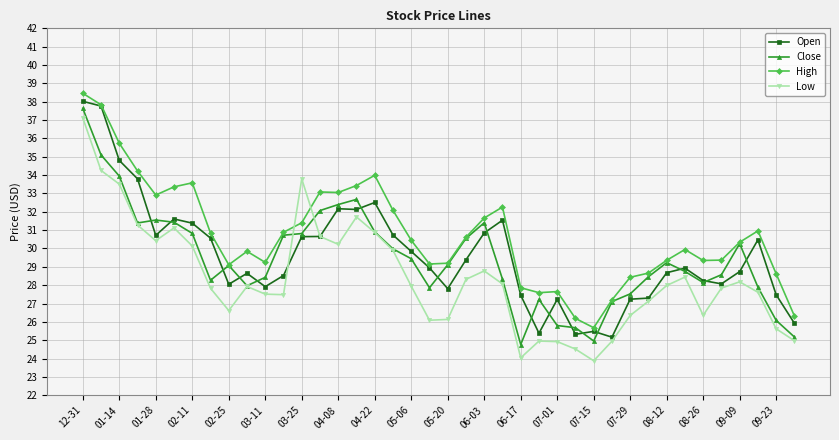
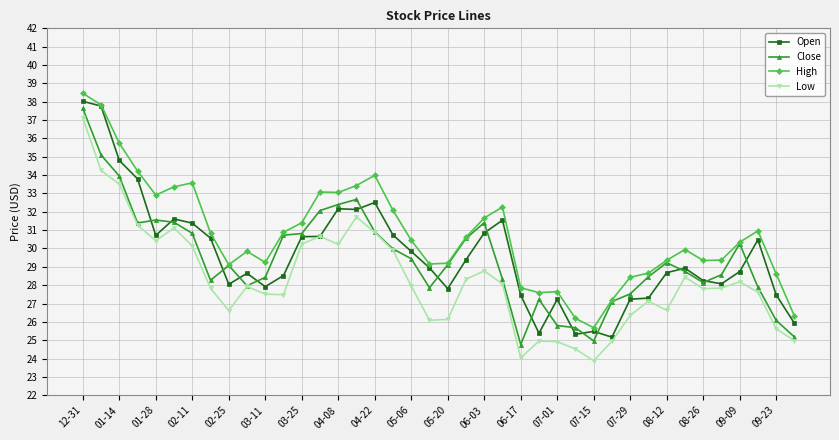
  {
    "Low": {
      "12-31": 37.1,
      "01-14": 33.5,
      "01-28": 30.4,
      "02-11": 30.1,
      "02-25": 26.6,
      "03-11": 27.5,
-     "03-25": 33.8,
+     "03-25": 30.2,
      "04-08": 30.2,
      "05-06": 27.9,
      "05-20": 26.1,
      "06-03": 28.8,
      "06-17": 24.0,
      "07-01": 24.9,
      "07-15": 23.9,
      "07-29": 26.4,
-     "08-12": 28.0,
-     "08-26": 26.4,
+     "08-12": 26.6,
+     "08-26": 27.8,
      "09-09": 28.2,
      "09-23": 25.6
    }
  }
